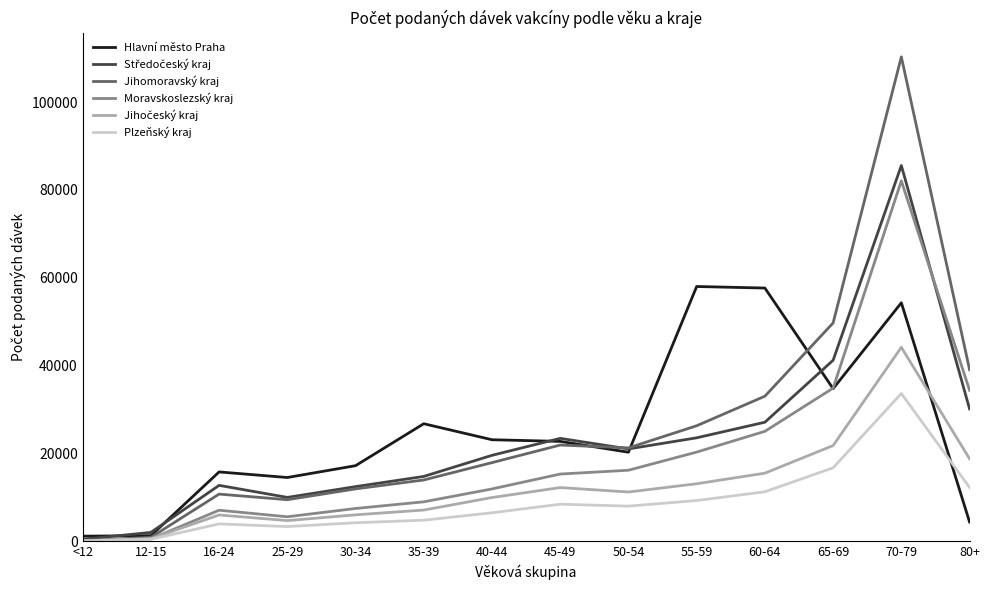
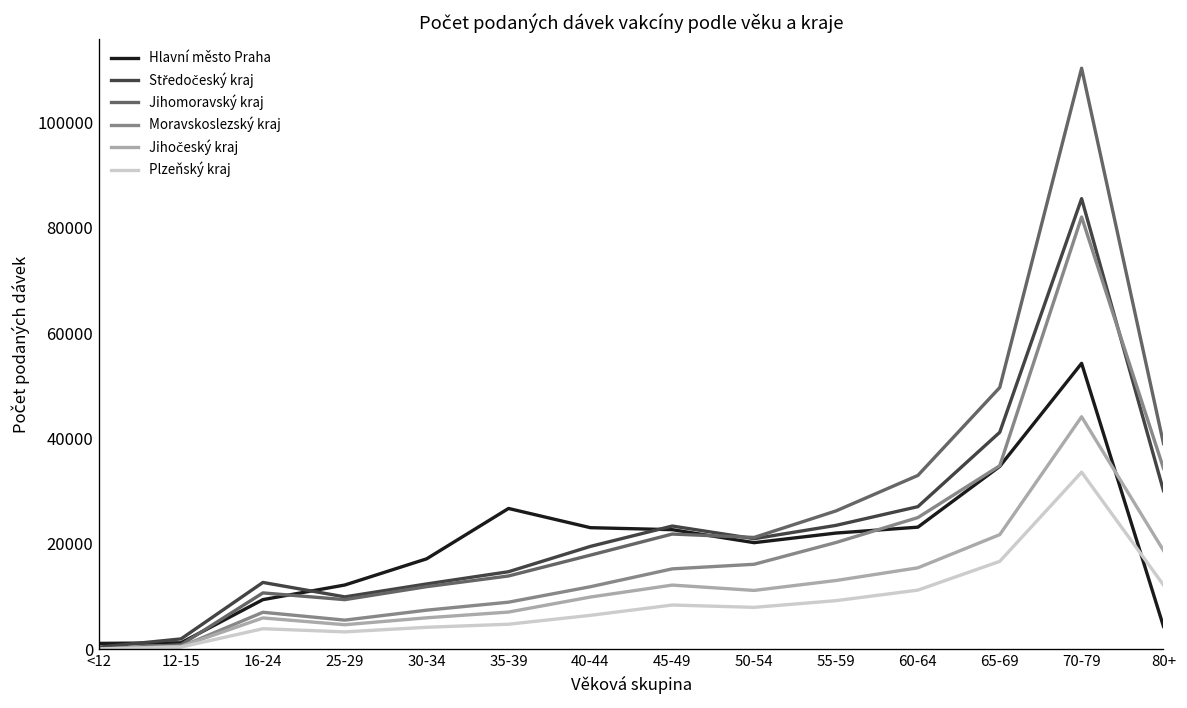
  {
    "Hlavní město Praha": {
      "<12": 1000,
-     "16-24": 16000,
-     "25-29": 14000,
+     "16-24": 9000,
+     "25-29": 12000,
      "30-34": 17000,
      "35-39": 27000,
      "40-44": 23000,
      "45-49": 23000,
      "50-54": 20000,
-     "55-59": 58000,
-     "60-64": 58000,
+     "55-59": 22000,
+     "60-64": 23000,
      "70-79": 54000,
      "80+": 4000
    }
  }
